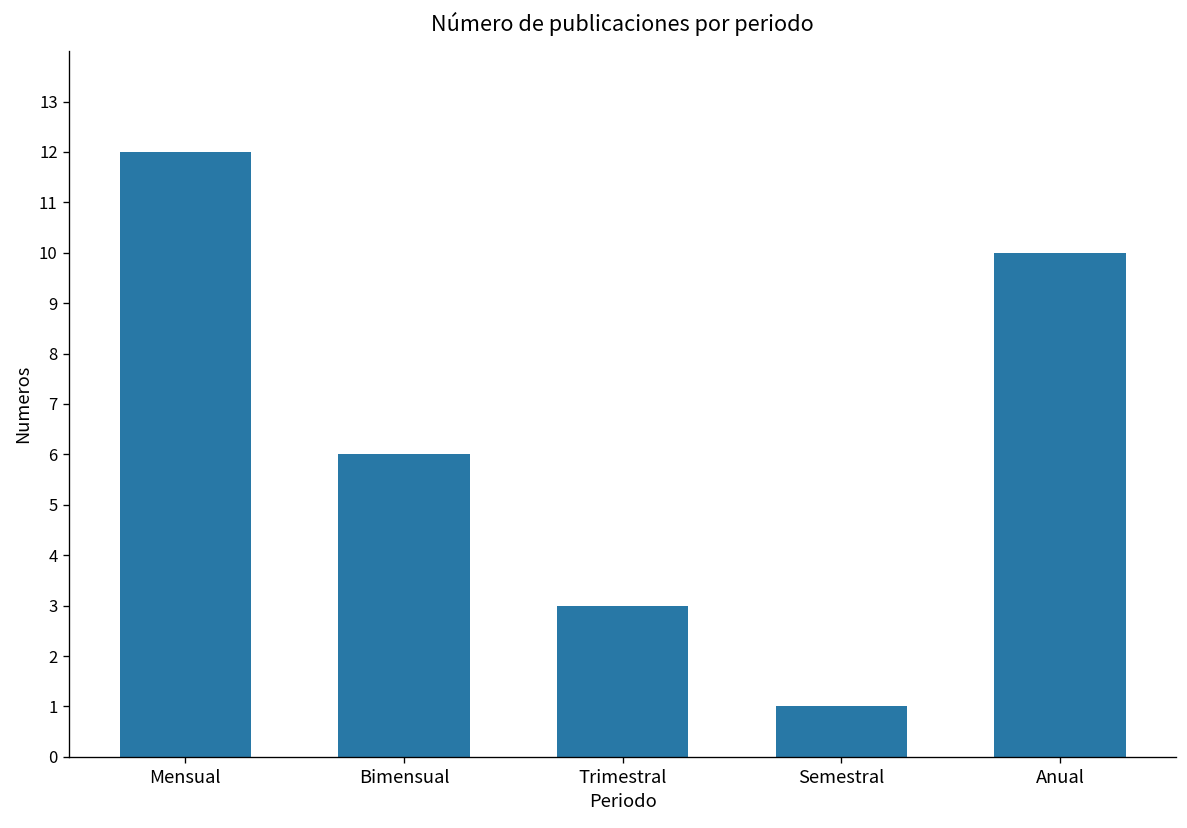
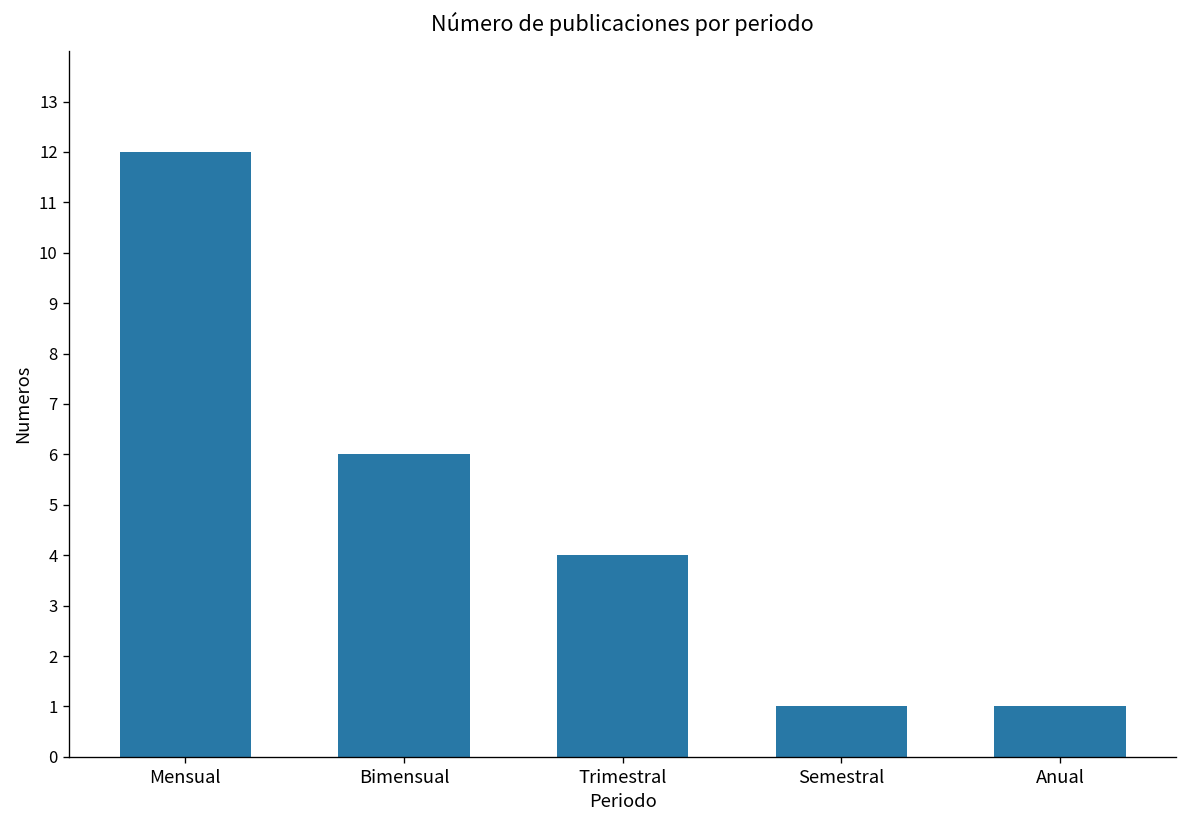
  {
    "Mensual": 12,
    "Bimensual": 6,
-   "Trimestral": 3,
+   "Trimestral": 4,
    "Semestral": 1,
-   "Anual": 10
+   "Anual": 1
  }
